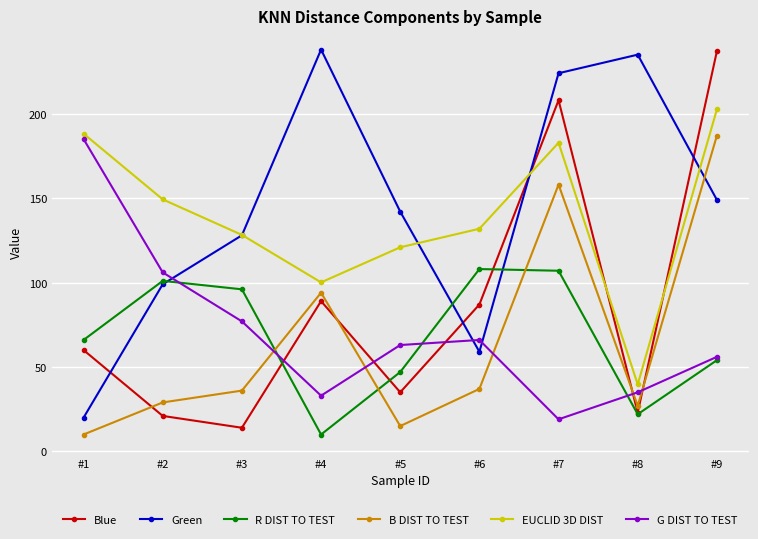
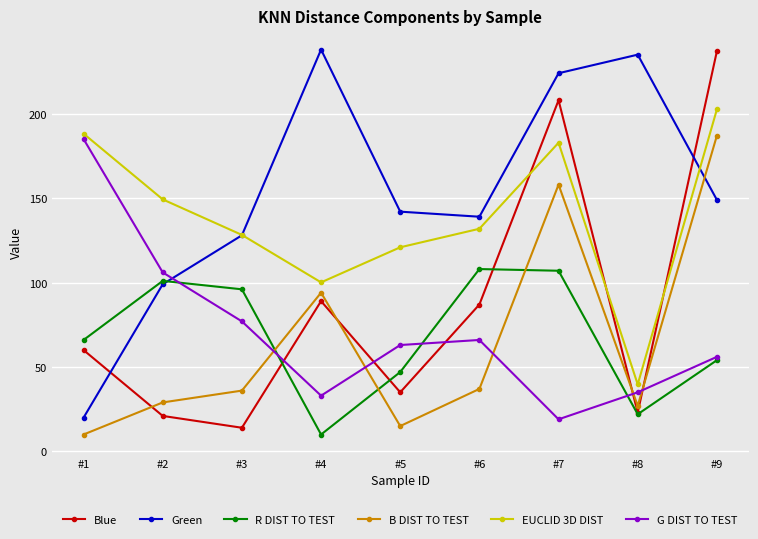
  {
    "Blue": {
      "#1": 60,
      "#2": 21,
      "#3": 14,
      "#4": 89,
      "#5": 35,
      "#6": 87,
      "#7": 208,
      "#9": 237
    },
    "Green": {
      "#1": 20,
      "#2": 99,
      "#4": 238,
      "#5": 142,
-     "#6": 59,
+     "#6": 139,
      "#7": 224,
      "#8": 235,
      "#9": 149
    },
    "R DIST TO TEST": {
      "#1": 66,
      "#2": 101,
      "#3": 96,
      "#4": 10,
      "#5": 47,
      "#6": 108,
      "#7": 107,
      "#9": 54
    },
    "B DIST TO TEST": {
      "#1": 10,
      "#2": 29,
      "#3": 36,
      "#4": 94,
      "#5": 15,
      "#6": 37,
      "#7": 158,
      "#8": 27,
      "#9": 187
    },
    "EUCLID 3D DIST": {
      "#1": 188,
      "#2": 149,
      "#4": 100,
      "#5": 121,
      "#6": 132,
      "#7": 183,
      "#8": 40,
      "#9": 203
    },
    "G DIST TO TEST": {
      "#1": 185,
      "#2": 106,
      "#3": 77,
      "#4": 33,
      "#5": 63,
      "#6": 66,
      "#7": 19,
      "#8": 35,
      "#9": 56
    }
  }
